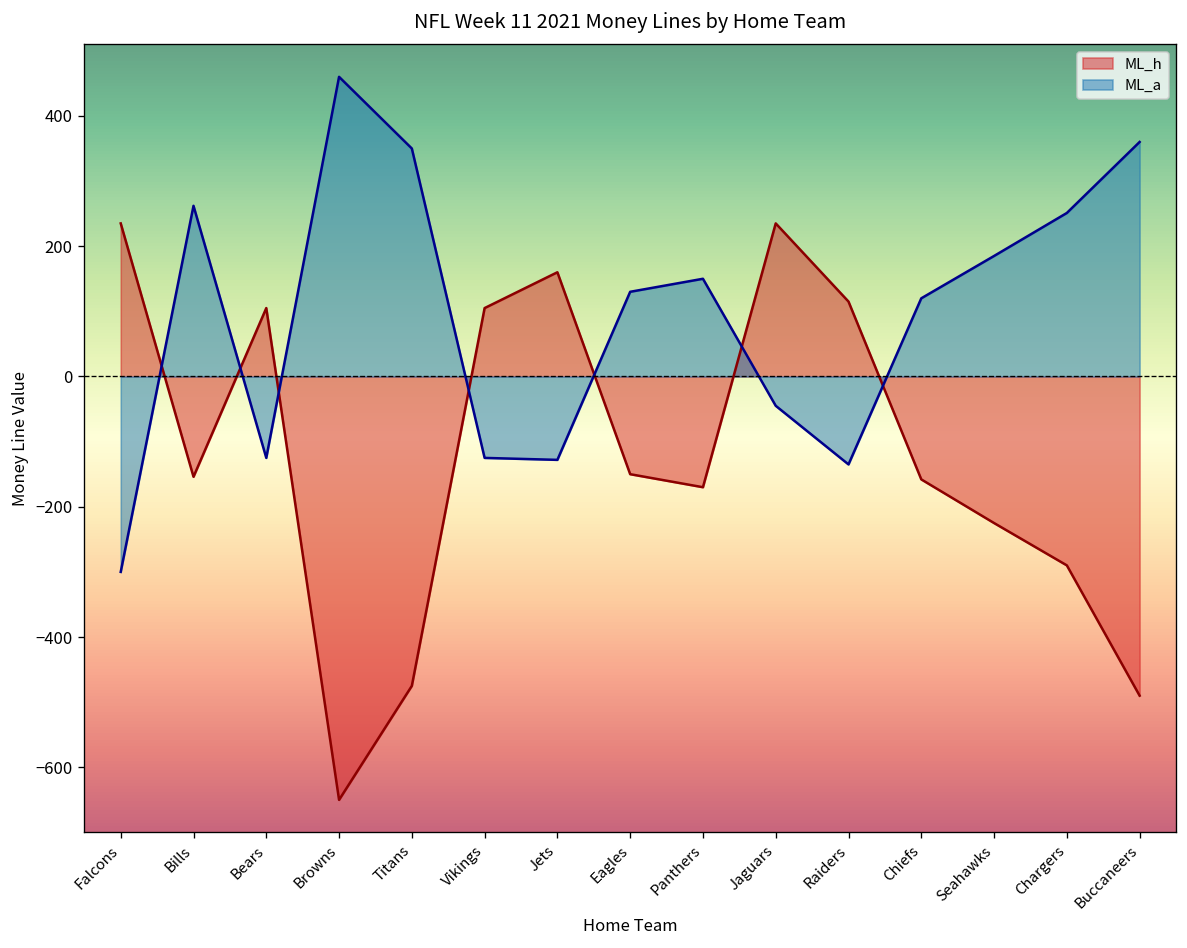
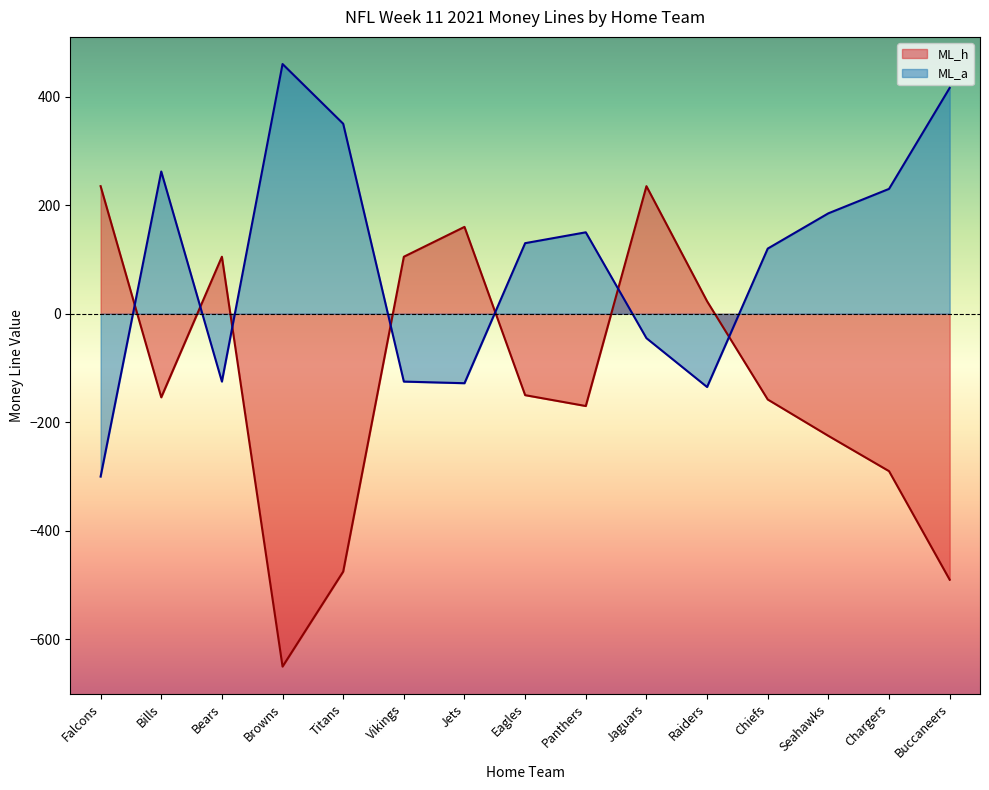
  {
    "ML_h": {
-     "Raiders": 120
+     "Raiders": 20
    },
    "ML_a": {
-     "Chargers": 250,
-     "Buccaneers": 360
+     "Chargers": 230,
+     "Buccaneers": 420
    }
  }
